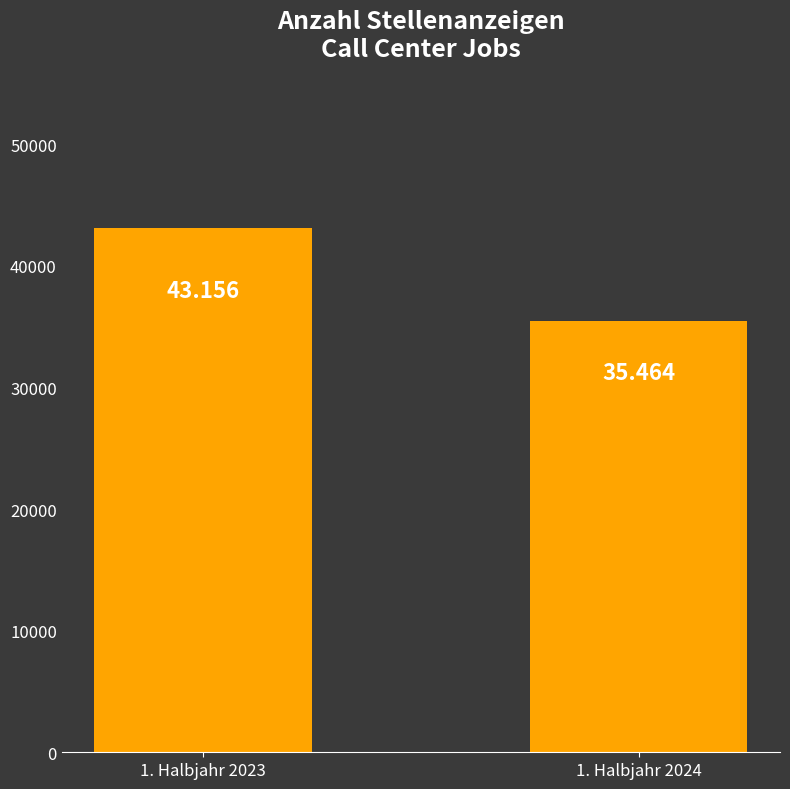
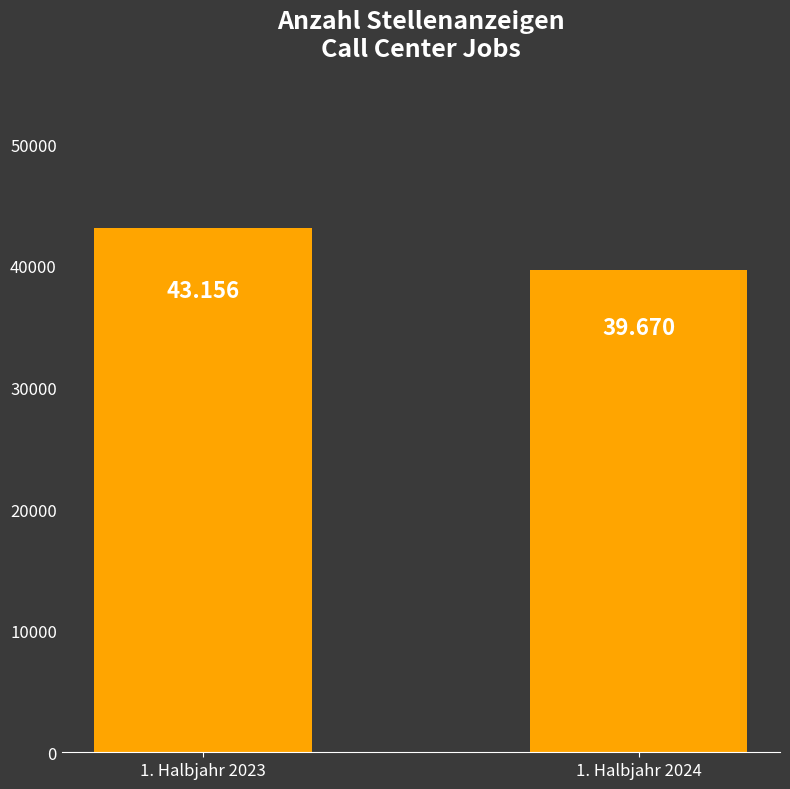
  {
-   "1. Halbjahr 2024": 35.464
+   "1. Halbjahr 2024": 39.670
  }
